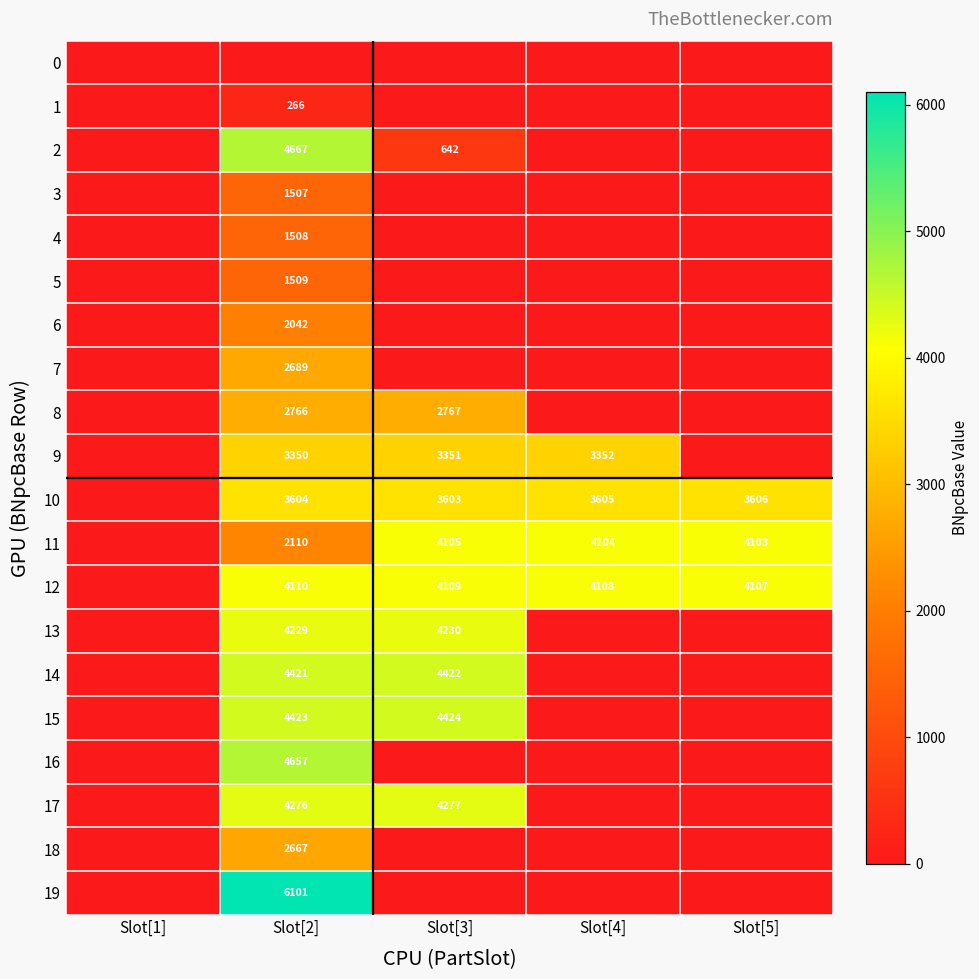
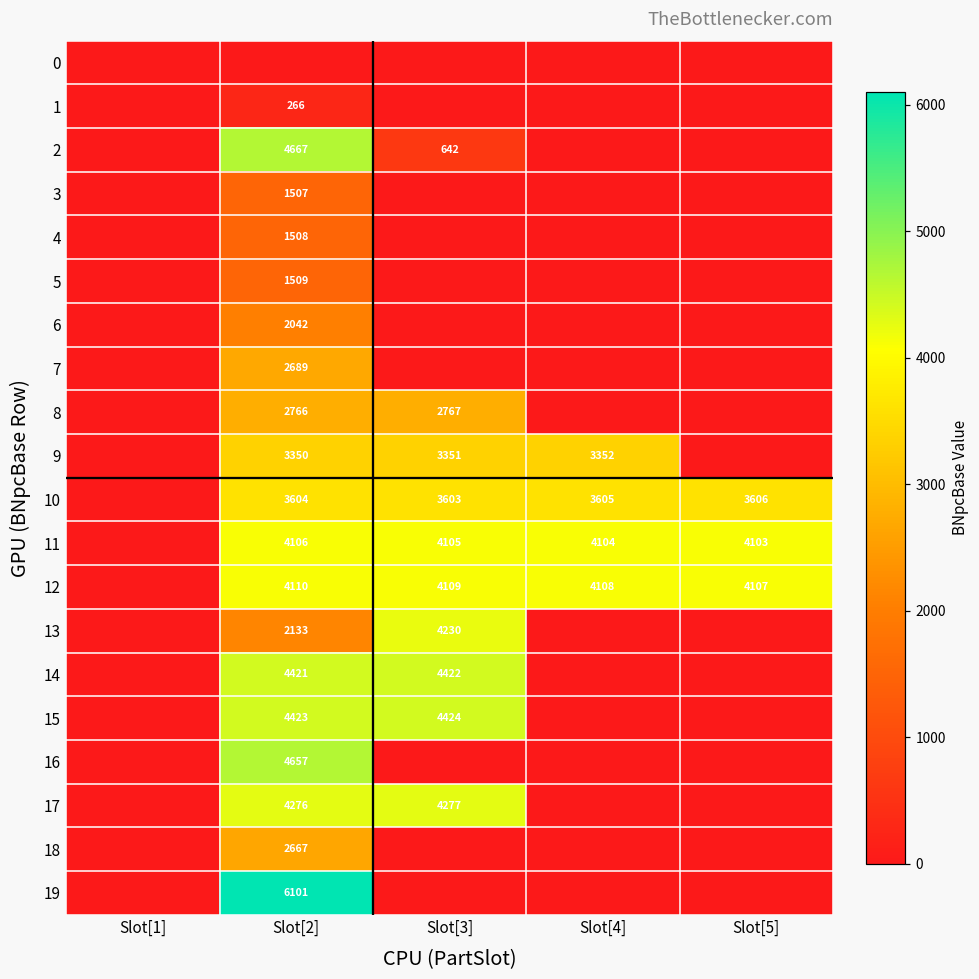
  {
    "1": {
      "Slot[2]": 266
    },
    "2": {
      "Slot[2]": 4667,
      "Slot[3]": 642
    },
    "3": {
      "Slot[2]": 1507
    },
    "4": {
      "Slot[2]": 1508
    },
    "5": {
      "Slot[2]": 1509
    },
    "6": {
      "Slot[2]": 2042
    },
    "7": {
      "Slot[2]": 2689
    },
    "8": {
      "Slot[2]": 2766,
      "Slot[3]": 2767
    },
    "9": {
      "Slot[2]": 3350,
      "Slot[3]": 3351,
      "Slot[4]": 3352
    },
    "10": {
      "Slot[2]": 3604,
      "Slot[3]": 3603,
      "Slot[4]": 3605,
      "Slot[5]": 3606
    },
    "11": {
-     "Slot[2]": 2110,
+     "Slot[2]": 4106,
      "Slot[3]": 4105,
      "Slot[4]": 4104,
      "Slot[5]": 4103
    },
    "12": {
      "Slot[2]": 4110,
      "Slot[3]": 4109,
      "Slot[4]": 4108,
      "Slot[5]": 4107
    },
    "13": {
-     "Slot[2]": 4229,
+     "Slot[2]": 2133,
      "Slot[3]": 4230
    },
    "14": {
      "Slot[2]": 4421,
      "Slot[3]": 4422
    },
    "15": {
      "Slot[2]": 4423,
      "Slot[3]": 4424
    },
    "16": {
      "Slot[2]": 4657
    },
    "17": {
      "Slot[2]": 4276,
      "Slot[3]": 4277
    },
    "18": {
      "Slot[2]": 2667
    },
    "19": {
      "Slot[2]": 6101
    }
  }
